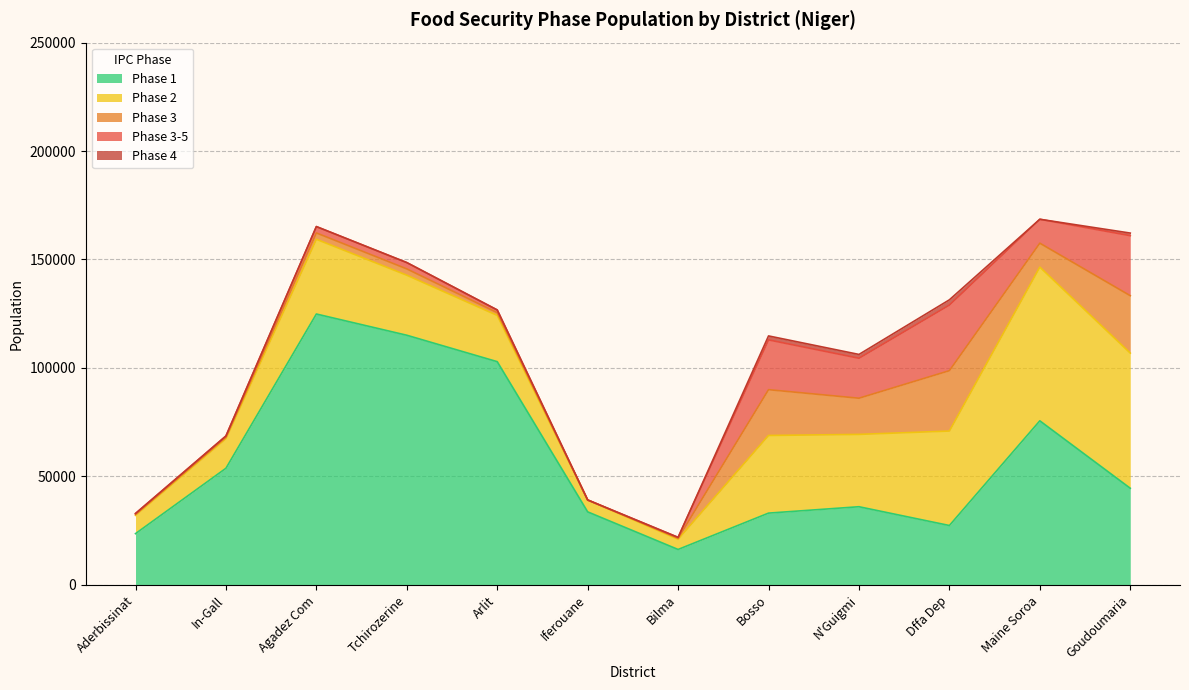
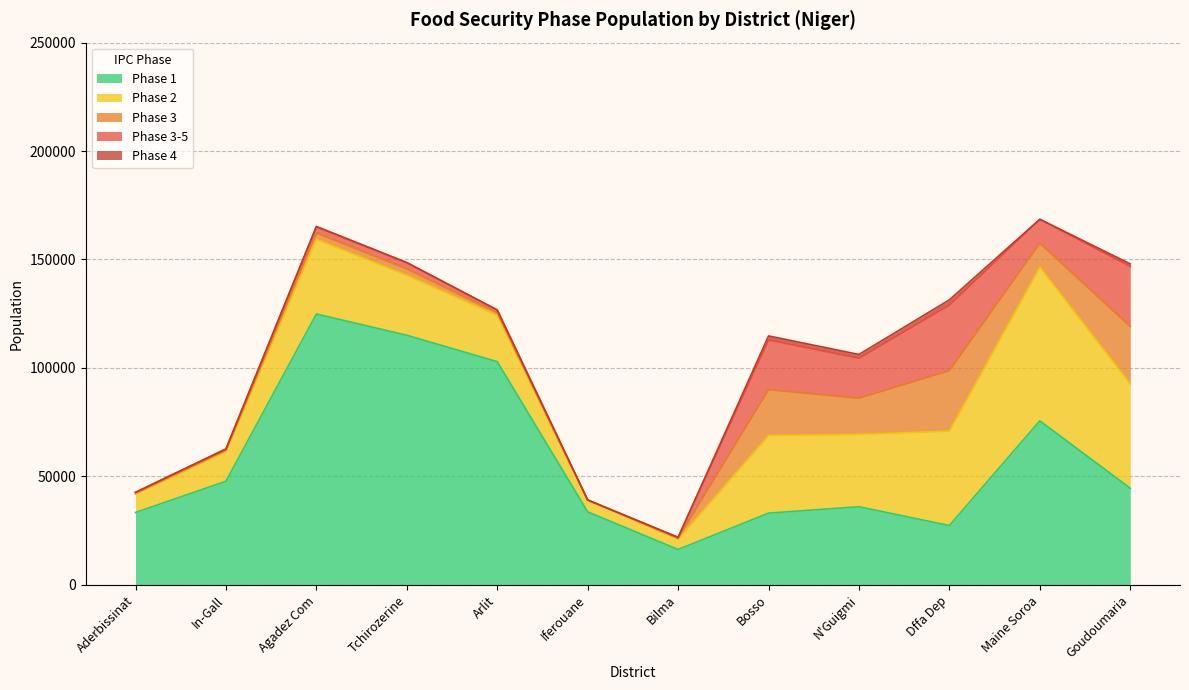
  {
    "Phase 1": {
-     "Aderbissinat": 24000,
-     "In-Gall": 54000,
+     "Aderbissinat": 33000,
+     "In-Gall": 48000,
      "Agadez Com": 125000,
      "Tchirozerine": 115000,
      "Arlit": 103000,
      "Iferouane": 34000,
      "Bilma": 16000,
      "Bosso": 33000,
      "N'Guigmi": 36000,
      "Dffa Dep": 27000,
      "Maine Soroa": 76000,
      "Goudoumaria": 45000
    },
    "Phase 2": {
      "Agadez Com": 34000,
      "Tchirozerine": 28000,
      "Arlit": 21000,
      "Bosso": 36000,
      "N'Guigmi": 33000,
      "Dffa Dep": 44000,
      "Maine Soroa": 71000,
-     "Goudoumaria": 62000
+     "Goudoumaria": 48000
    }
  }
